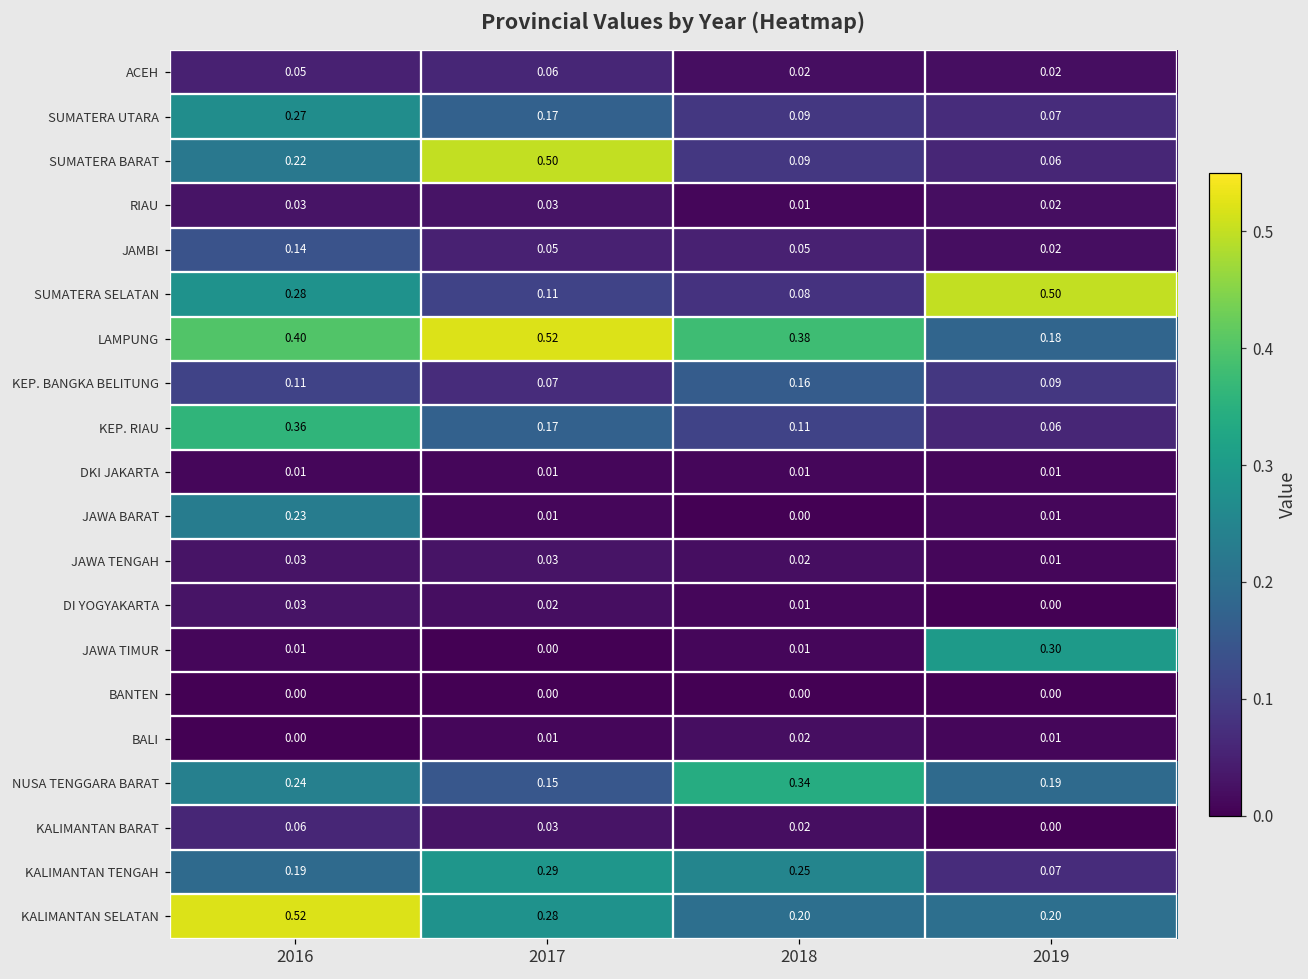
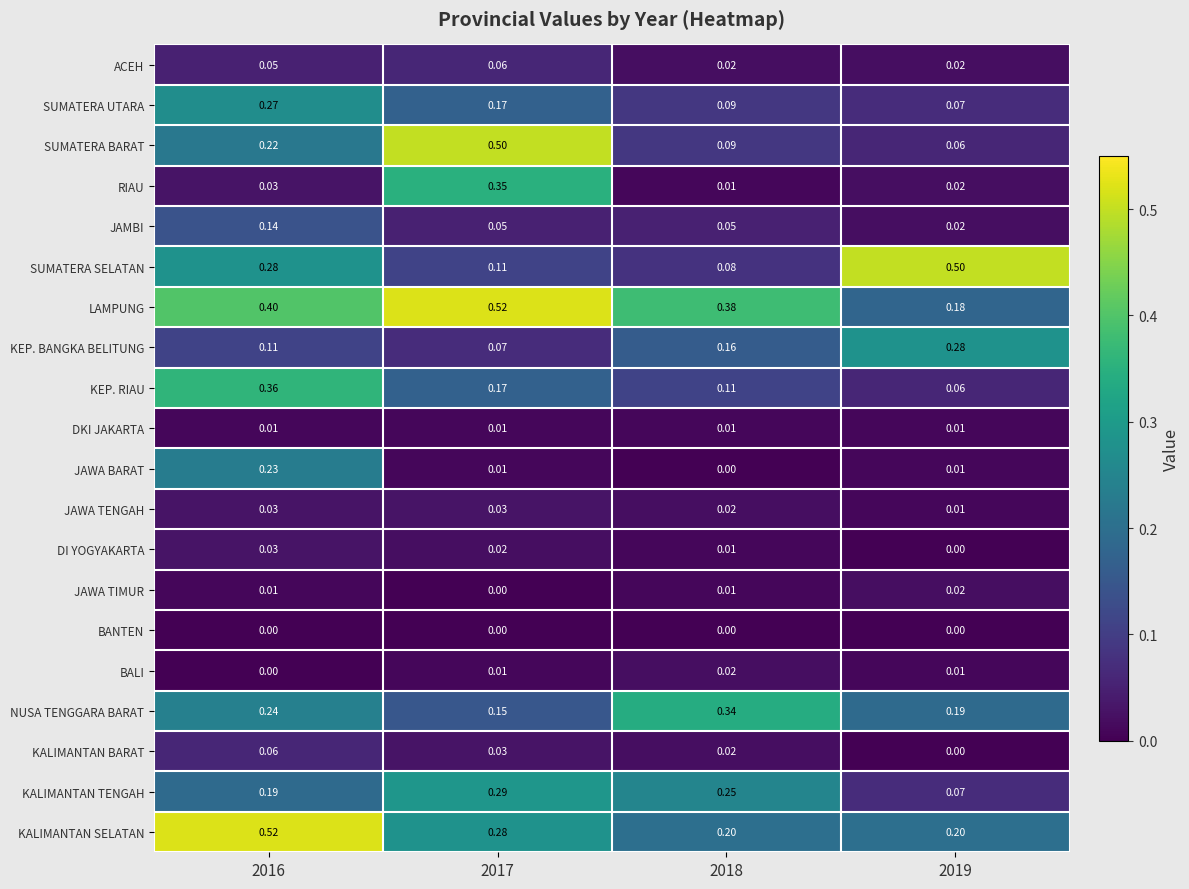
  {
    "ACEH": {
      "2016": 0.05,
      "2017": 0.06,
      "2018": 0.02,
      "2019": 0.02
    },
    "SUMATERA UTARA": {
      "2016": 0.27,
      "2017": 0.17,
      "2018": 0.09,
      "2019": 0.07
    },
    "SUMATERA BARAT": {
      "2016": 0.22,
      "2017": 0.50,
      "2018": 0.09,
      "2019": 0.06
    },
    "RIAU": {
      "2016": 0.03,
-     "2017": 0.03,
+     "2017": 0.35,
      "2018": 0.01,
      "2019": 0.02
    },
    "JAMBI": {
      "2016": 0.14,
      "2017": 0.05,
      "2018": 0.05,
      "2019": 0.02
    },
    "SUMATERA SELATAN": {
      "2016": 0.28,
      "2017": 0.11,
      "2018": 0.08,
      "2019": 0.50
    },
    "LAMPUNG": {
      "2016": 0.40,
      "2017": 0.52,
      "2018": 0.38,
      "2019": 0.18
    },
    "KEP. BANGKA BELITUNG": {
      "2016": 0.11,
      "2017": 0.07,
      "2018": 0.16,
-     "2019": 0.09
+     "2019": 0.28
    },
    "KEP. RIAU": {
      "2016": 0.36,
      "2017": 0.17,
      "2018": 0.11,
      "2019": 0.06
    },
    "DKI JAKARTA": {
      "2016": 0.01,
      "2017": 0.01,
      "2018": 0.01,
      "2019": 0.01
    },
    "JAWA BARAT": {
      "2016": 0.23,
      "2017": 0.01,
      "2018": 0.00,
      "2019": 0.01
    },
    "JAWA TENGAH": {
      "2016": 0.03,
      "2017": 0.03,
      "2018": 0.02,
      "2019": 0.01
    },
    "DI YOGYAKARTA": {
      "2016": 0.03,
      "2017": 0.02,
      "2018": 0.01,
      "2019": 0.00
    },
    "JAWA TIMUR": {
      "2016": 0.01,
      "2017": 0.00,
      "2018": 0.01,
-     "2019": 0.30
+     "2019": 0.02
    },
    "BANTEN": {
      "2016": 0.00,
      "2017": 0.00,
      "2018": 0.00,
      "2019": 0.00
    },
    "BALI": {
      "2016": 0.00,
      "2017": 0.01,
      "2018": 0.02,
      "2019": 0.01
    },
    "NUSA TENGGARA BARAT": {
      "2016": 0.24,
      "2017": 0.15,
      "2018": 0.34,
      "2019": 0.19
    },
    "KALIMANTAN BARAT": {
      "2016": 0.06,
      "2017": 0.03,
      "2018": 0.02,
      "2019": 0.00
    },
    "KALIMANTAN TENGAH": {
      "2016": 0.19,
      "2017": 0.29,
      "2018": 0.25,
      "2019": 0.07
    },
    "KALIMANTAN SELATAN": {
      "2016": 0.52,
      "2017": 0.28,
      "2018": 0.20,
      "2019": 0.20
    }
  }
